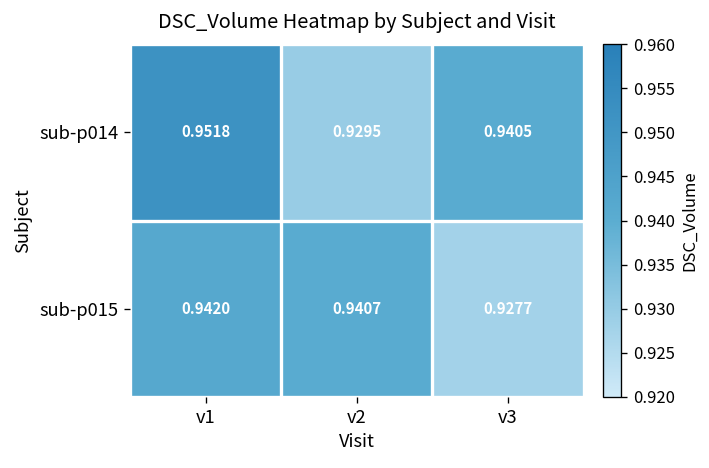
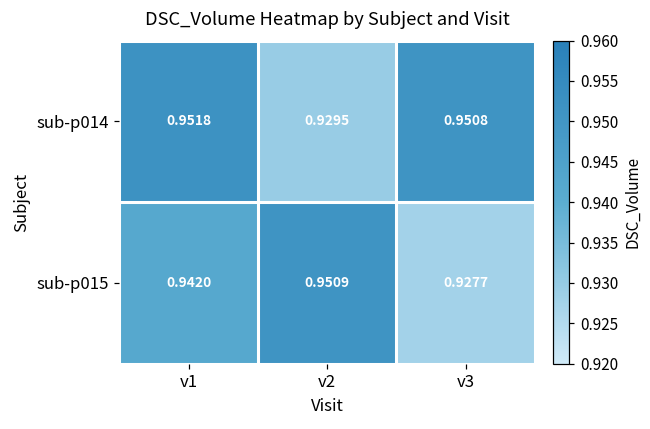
  {
    "sub-p014": {
      "v1": 0.9518,
      "v2": 0.9295,
-     "v3": 0.9405
+     "v3": 0.9508
    },
    "sub-p015": {
      "v1": 0.9420,
-     "v2": 0.9407,
+     "v2": 0.9509,
      "v3": 0.9277
    }
  }
